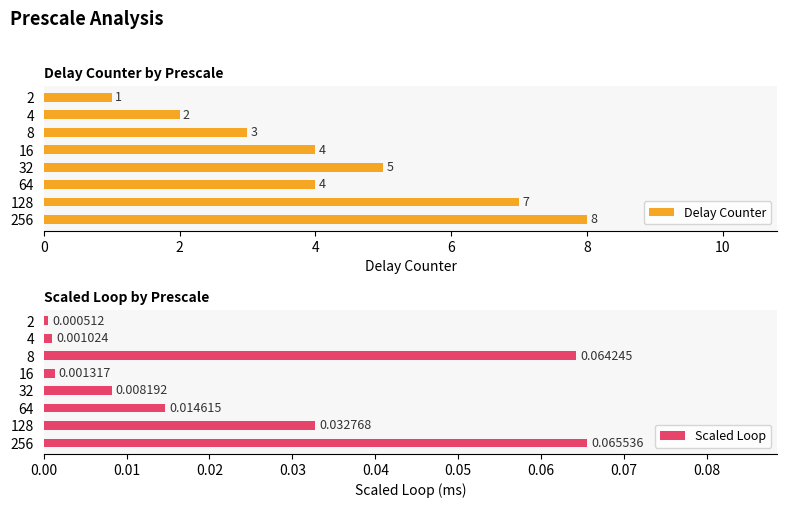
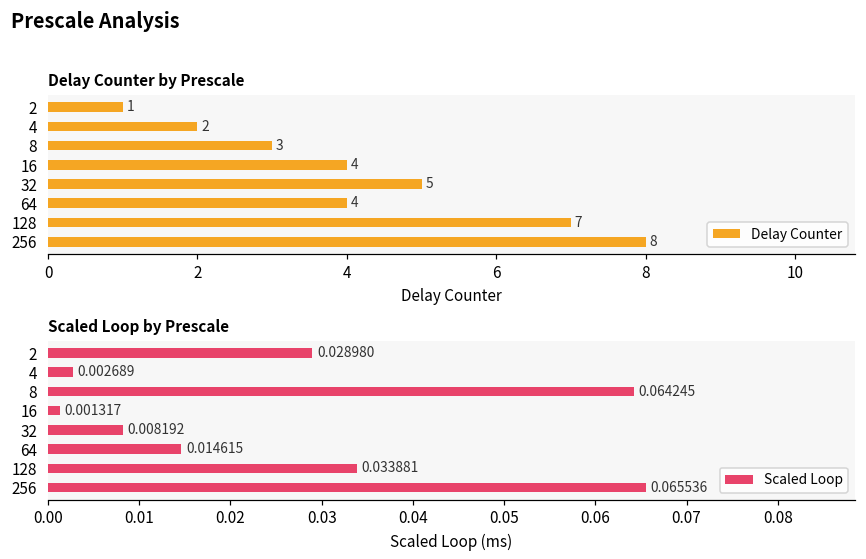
  {
    "Delay Counter by Prescale": {
      "2": 1,
      "4": 2,
      "8": 3,
      "16": 4,
      "32": 5,
      "64": 4,
      "128": 7,
      "256": 8
    },
    "Scaled Loop by Prescale": {
-     "2": 0.000512,
-     "4": 0.001024,
+     "2": 0.028980,
+     "4": 0.002689,
      "8": 0.064245,
      "16": 0.001317,
      "32": 0.008192,
      "64": 0.014615,
-     "128": 0.032768,
+     "128": 0.033881,
      "256": 0.065536
    }
  }
